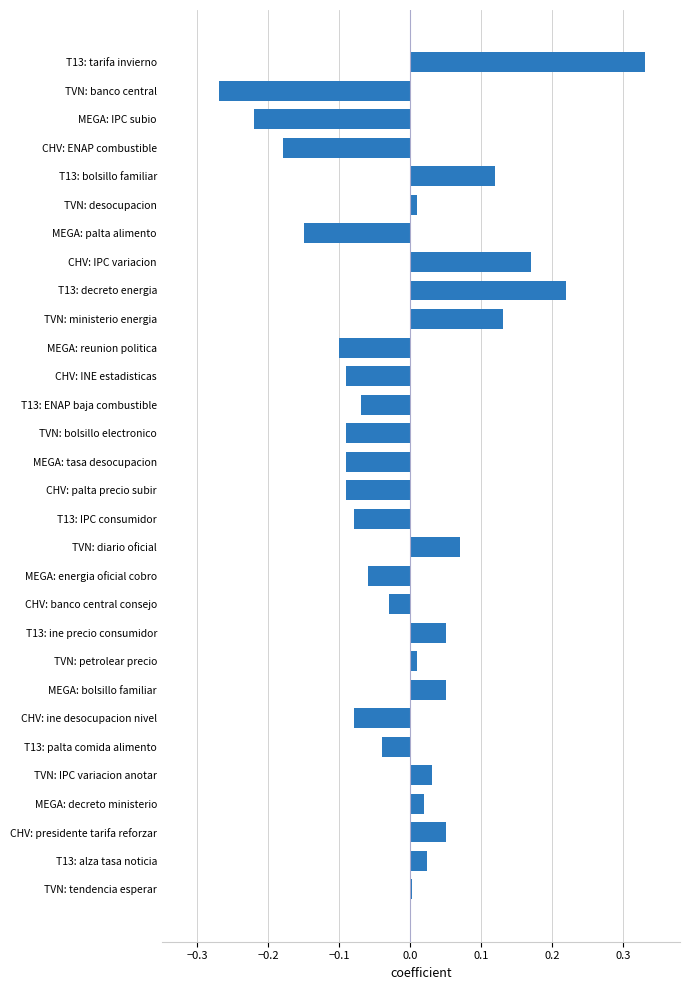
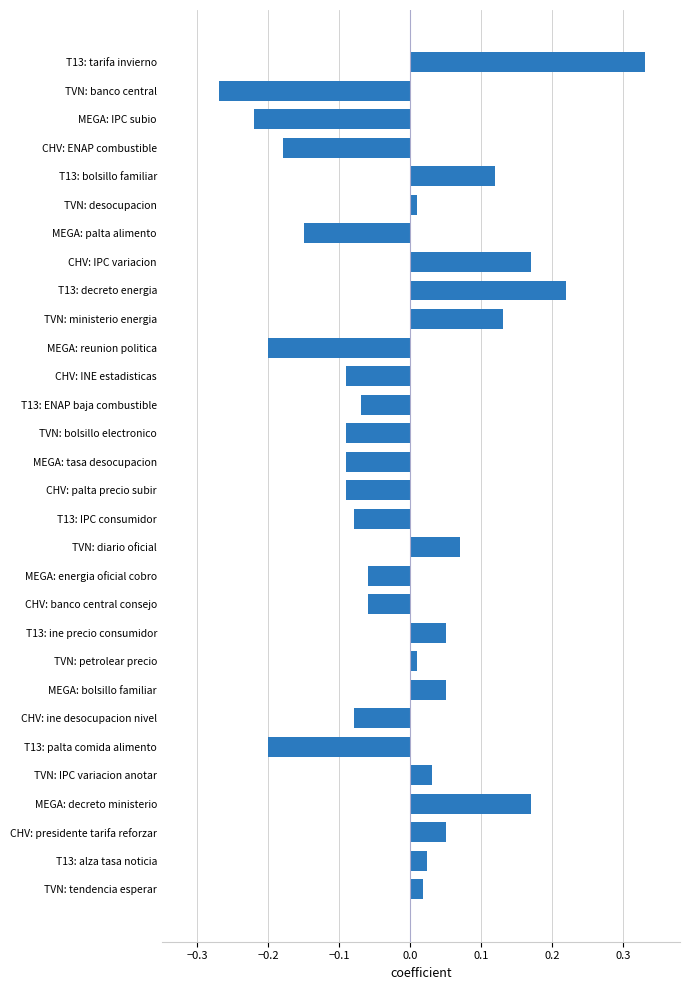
  {
    "T13: tarifa invierno": 0.33,
    "TVN: banco central": -0.27,
    "MEGA: IPC subio": -0.22,
    "CHV: ENAP combustible": -0.18,
    "T13: bolsillo familiar": 0.12,
    "TVN: desocupacion": 0.01,
    "MEGA: palta alimento": -0.15,
    "CHV: IPC variacion": 0.17,
    "T13: decreto energia": 0.22,
    "TVN: ministerio energia": 0.13,
-   "MEGA: reunion politica": -0.1,
+   "MEGA: reunion politica": -0.2,
    "CHV: INE estadisticas": -0.09,
    "T13: ENAP baja combustible": -0.07,
    "TVN: bolsillo electronico": -0.09,
    "MEGA: tasa desocupacion": -0.09,
    "CHV: palta precio subir": -0.09,
    "T13: IPC consumidor": -0.08,
    "TVN: diario oficial": 0.07,
    "MEGA: energia oficial cobro": -0.06,
-   "CHV: banco central consejo": -0.03,
+   "CHV: banco central consejo": -0.06,
    "T13: ine precio consumidor": 0.05,
    "TVN: petrolear precio": 0.01,
    "MEGA: bolsillo familiar": 0.05,
    "CHV: ine desocupacion nivel": -0.08,
-   "T13: palta comida alimento": -0.04,
+   "T13: palta comida alimento": -0.20,
    "TVN: IPC variacion anotar": 0.03,
-   "MEGA: decreto ministerio": 0.02,
+   "MEGA: decreto ministerio": 0.17,
    "CHV: presidente tarifa reforzar": 0.05,
    "T13: alza tasa noticia": 0.02,
-   "TVN: tendencia esperar": 0.00
+   "TVN: tendencia esperar": 0.02
  }
